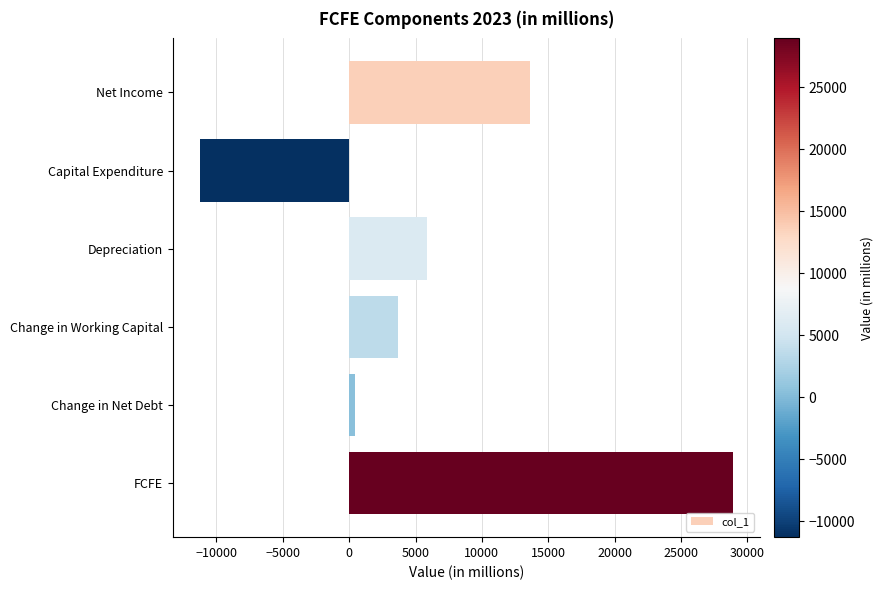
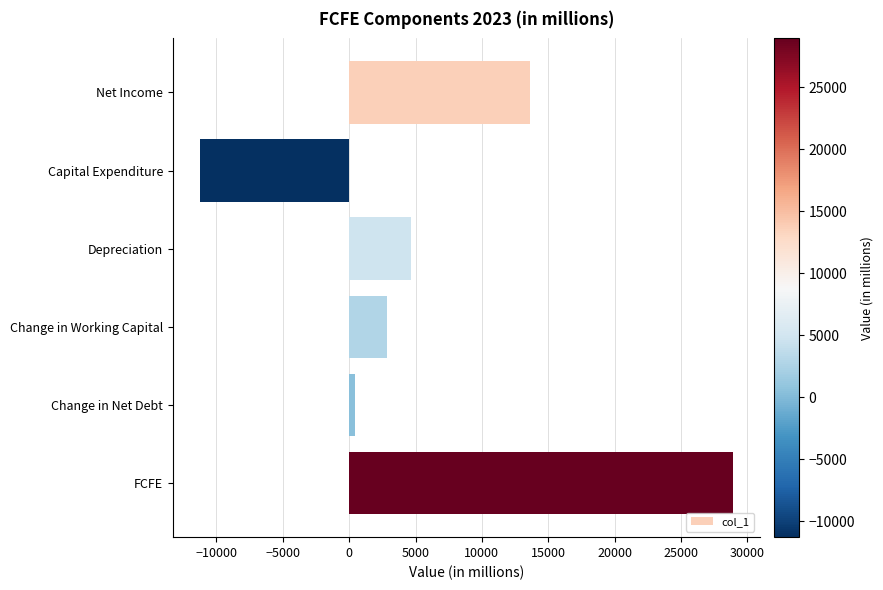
  {
    "Net Income": 13600,
    "Capital Expenditure": -11300,
-   "Depreciation": 5900,
-   "Change in Working Capital": 3600,
+   "Depreciation": 4600,
+   "Change in Working Capital": 2800,
    "Change in Net Debt": 400,
    "FCFE": 28900
  }
